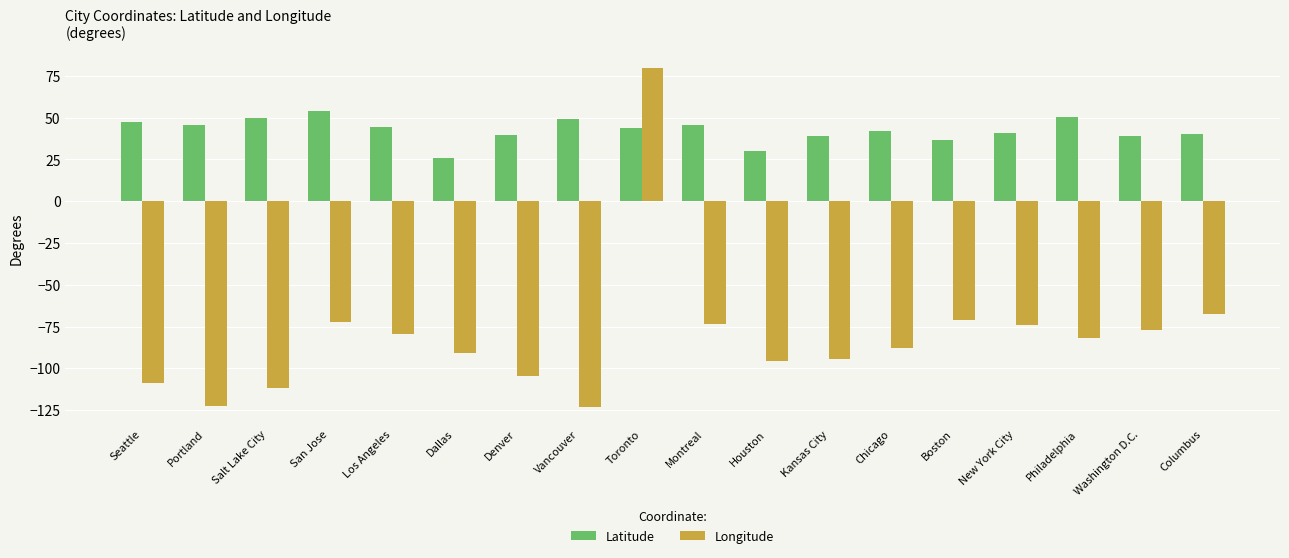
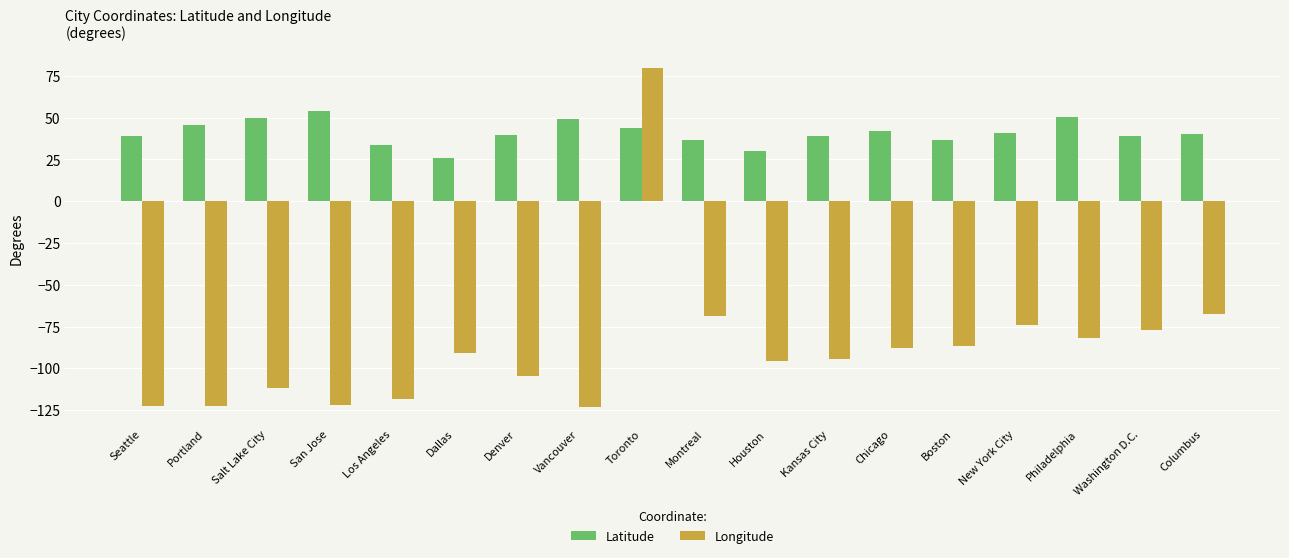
  {
    "Latitude": {
-     "Seattle": 48,
+     "Seattle": 39,
      "Portland": 46,
      "Salt Lake City": 50,
      "San Jose": 54,
-     "Los Angeles": 45,
+     "Los Angeles": 34,
      "Dallas": 26,
      "Denver": 40,
      "Vancouver": 49,
      "Toronto": 44,
-     "Montreal": 45,
+     "Montreal": 37,
      "Houston": 30,
      "Kansas City": 39,
      "Chicago": 42,
      "Boston": 37,
      "New York City": 41,
      "Philadelphia": 50,
      "Washington D.C.": 39,
      "Columbus": 40
    },
    "Longitude": {
-     "Seattle": -109,
+     "Seattle": -122,
      "Portland": -123,
      "Salt Lake City": -112,
-     "San Jose": -72,
-     "Los Angeles": -80,
+     "San Jose": -122,
+     "Los Angeles": -118,
      "Dallas": -91,
      "Denver": -105,
      "Vancouver": -123,
      "Toronto": 80,
-     "Montreal": -74,
+     "Montreal": -69,
      "Houston": -95,
      "Kansas City": -95,
      "Chicago": -88,
-     "Boston": -71,
+     "Boston": -86,
      "New York City": -74,
      "Philadelphia": -82,
      "Washington D.C.": -77,
      "Columbus": -68
    }
  }
